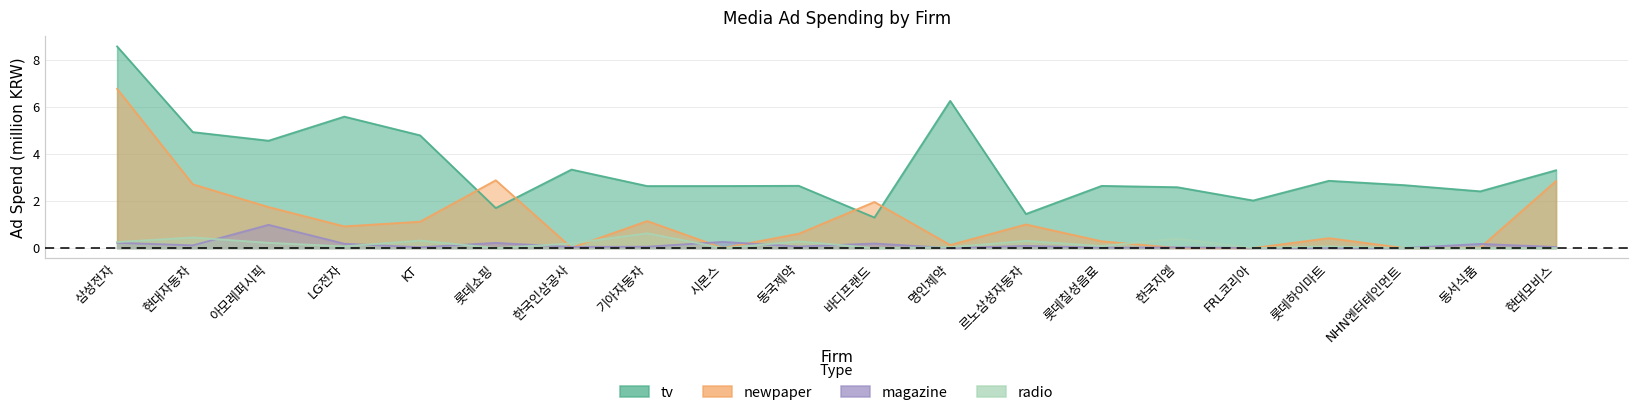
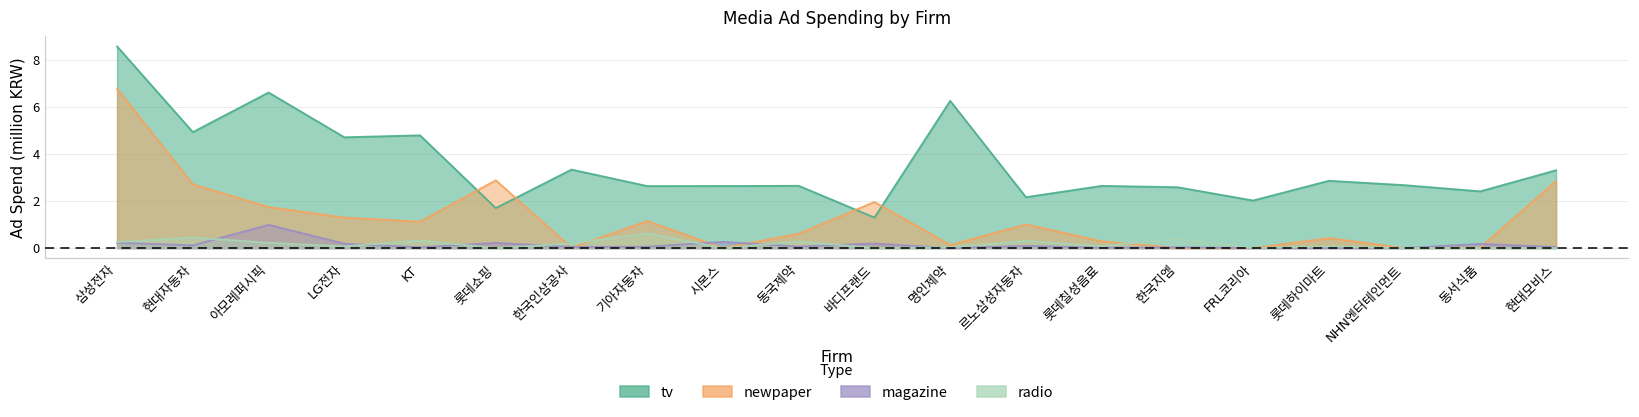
  {
    "tv": {
      "삼성전자": 8.6,
      "현대자동차": 4.9,
-     "아모레퍼시픽": 4.6,
-     "LG전자": 5.6,
+     "아모레퍼시픽": 6.6,
+     "LG전자": 4.7,
      "KT": 4.8,
      "롯데쇼핑": 1.7,
      "한국인삼공사": 3.3,
      "기아자동차": 2.6,
      "시몬스": 2.6,
      "동국제약": 2.6,
      "바디프랜드": 1.3,
      "명인제약": 6.3,
-     "르노삼성자동차": 1.4,
+     "르노삼성자동차": 2.2,
      "롯데칠성음료": 2.6,
      "한국지엠": 2.6,
      "FRL코리아": 2.0,
      "롯데하이마트": 2.9,
      "NHN엔터테인먼트": 2.7,
      "동서식품": 2.4,
      "현대모비스": 3.3
    },
    "newpaper": {
      "삼성전자": 6.8,
      "현대자동차": 2.7,
      "아모레퍼시픽": 1.7,
-     "LG전자": 0.9,
+     "LG전자": 1.3,
      "KT": 1.1,
      "롯데쇼핑": 2.9,
      "기아자동차": 1.1,
      "동국제약": 0.6,
      "바디프랜드": 2.0,
      "르노삼성자동차": 1.0,
      "롯데칠성음료": 0.3,
      "롯데하이마트": 0.4,
      "현대모비스": 2.9
    }
  }
